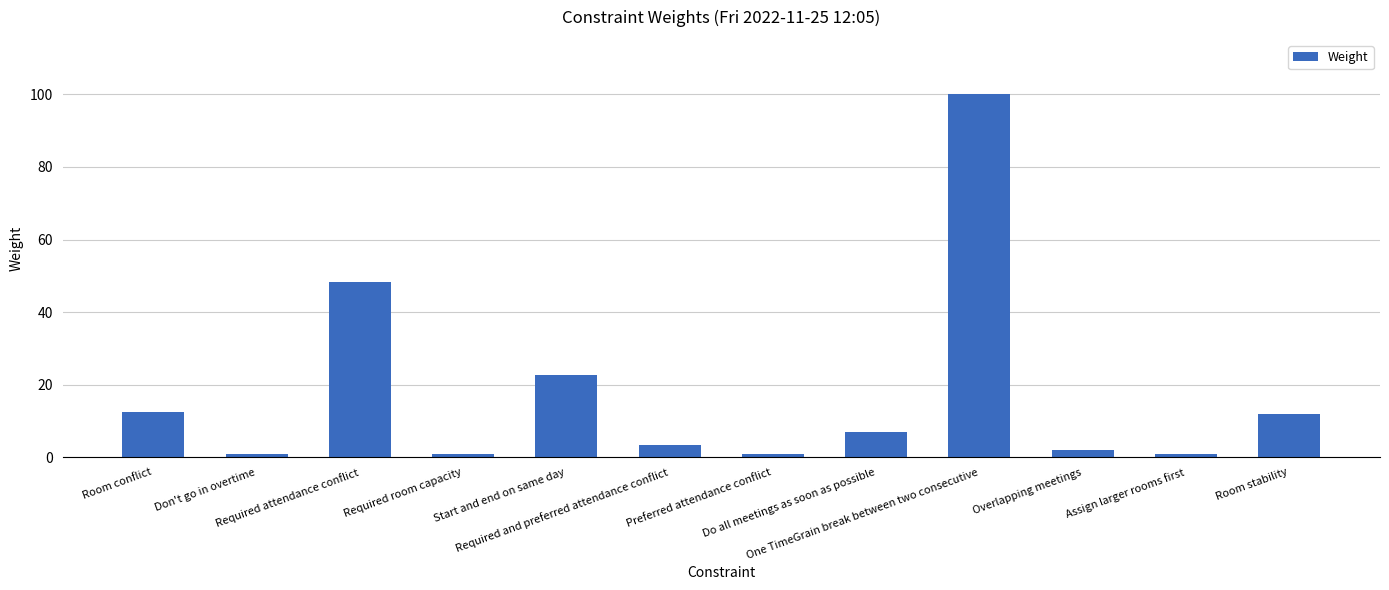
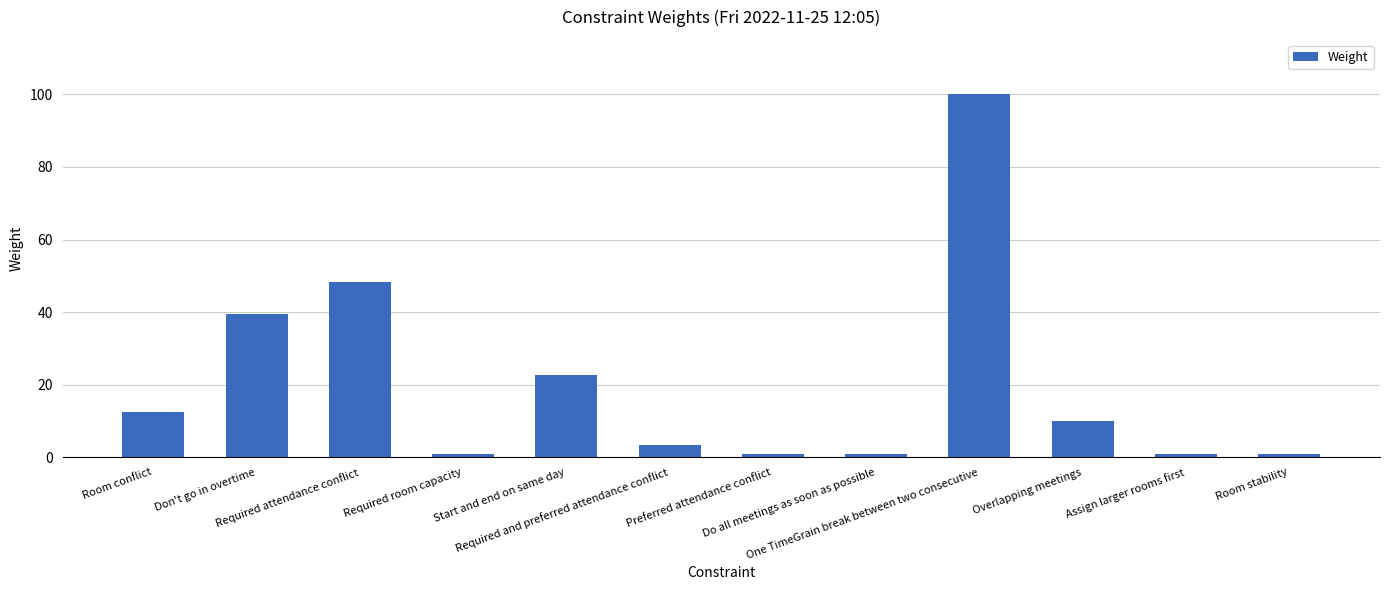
  {
    "Room conflict": 13,
-   "Don't go in overtime": 1,
+   "Don't go in overtime": 40,
    "Required attendance conflict": 48,
    "Required room capacity": 1,
    "Start and end on same day": 23,
    "Required and preferred attendance conflict": 3,
    "Preferred attendance conflict": 1,
-   "Do all meetings as soon as possible": 7,
+   "Do all meetings as soon as possible": 1,
    "One TimeGrain break between two consecutive": 100,
-   "Overlapping meetings": 2,
+   "Overlapping meetings": 10,
    "Assign larger rooms first": 1,
-   "Room stability": 12
+   "Room stability": 1
  }
